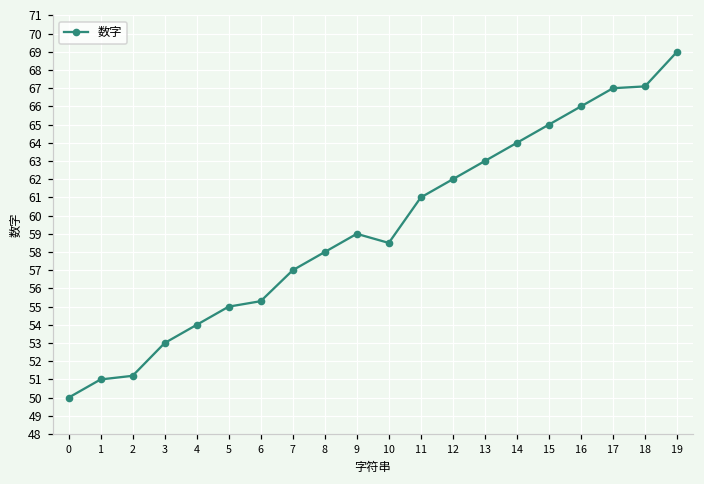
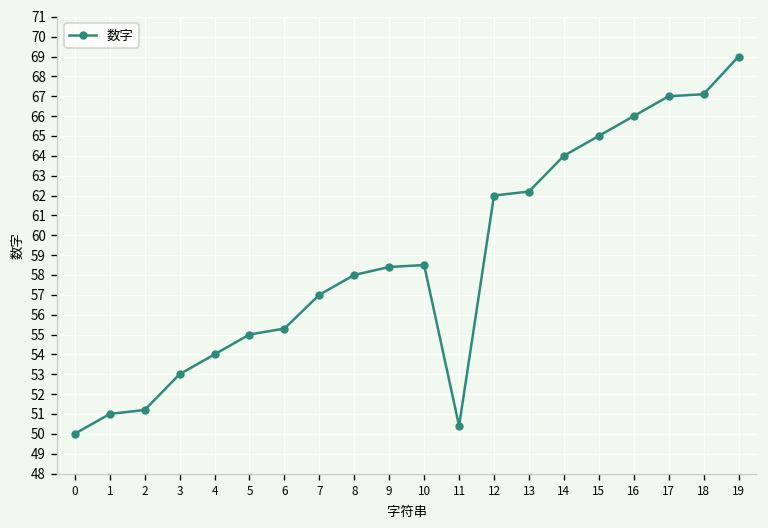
  {
    "0": 50.0,
    "1": 51.0,
    "2": 51.2,
    "3": 53.0,
    "4": 54.0,
    "5": 55.0,
    "6": 55.3,
    "7": 57.0,
    "8": 58.0,
-   "9": 59.0,
+   "9": 58.4,
    "10": 58.5,
-   "11": 61.0,
+   "11": 50.4,
    "12": 62.0,
-   "13": 63.0,
+   "13": 62.2,
    "14": 64.0,
    "15": 65.0,
    "16": 66.0,
    "17": 67.0,
    "18": 67.1,
    "19": 69.0
  }
